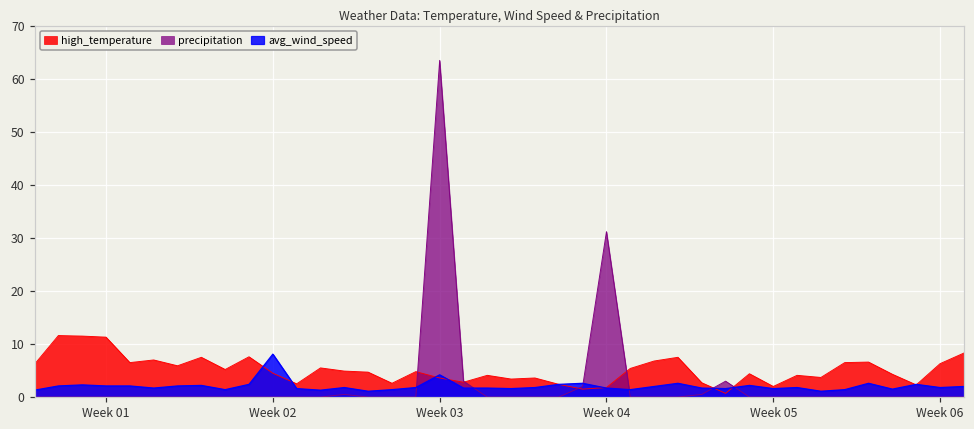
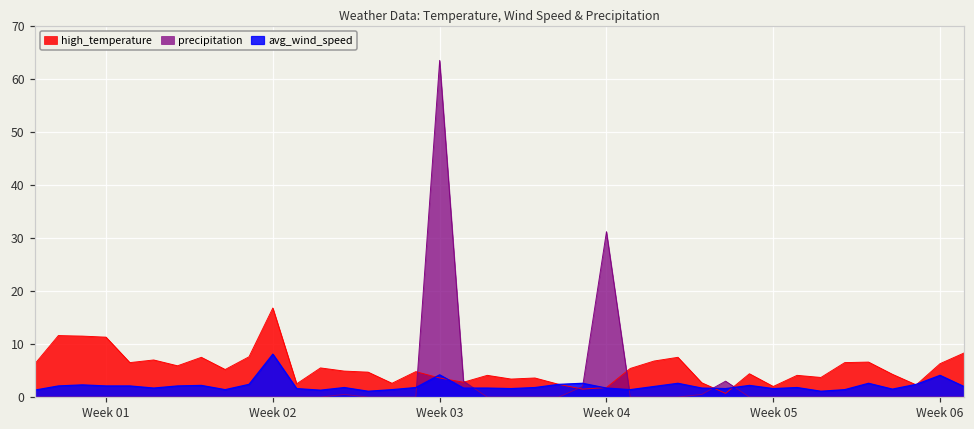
  {
    "high_temperature": {
      "Week 01": 11,
-     "Week 02": 5,
+     "Week 02": 17,
      "Week 03": 4,
      "Week 06": 6
    },
    "precipitation": {
      "Week 01": 0,
      "Week 02": 0,
      "Week 03": 64,
      "Week 04": 31,
      "Week 05": 0,
      "Week 06": 0
    },
    "avg_wind_speed": {
      "Week 01": 2,
      "Week 02": 8,
      "Week 03": 4,
-     "Week 06": 2
+     "Week 06": 4
    }
  }
